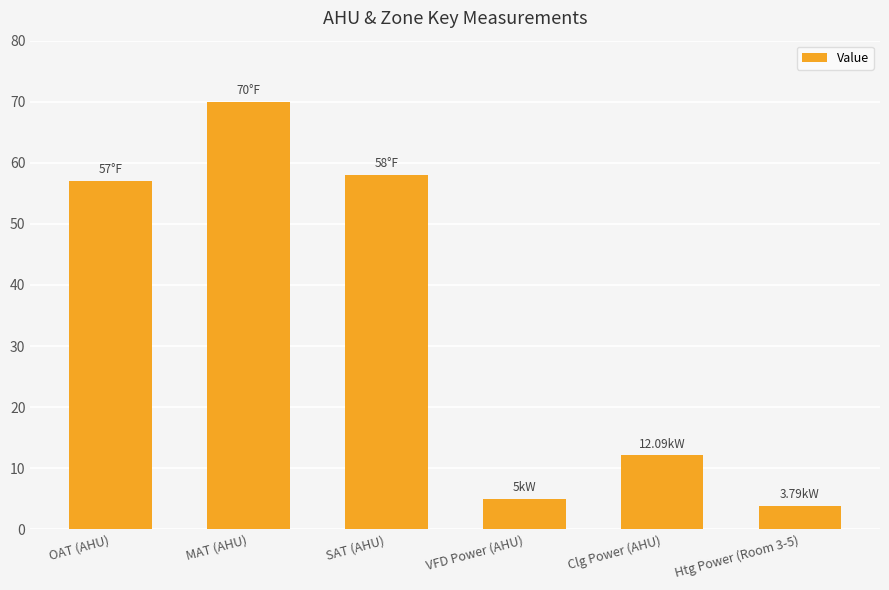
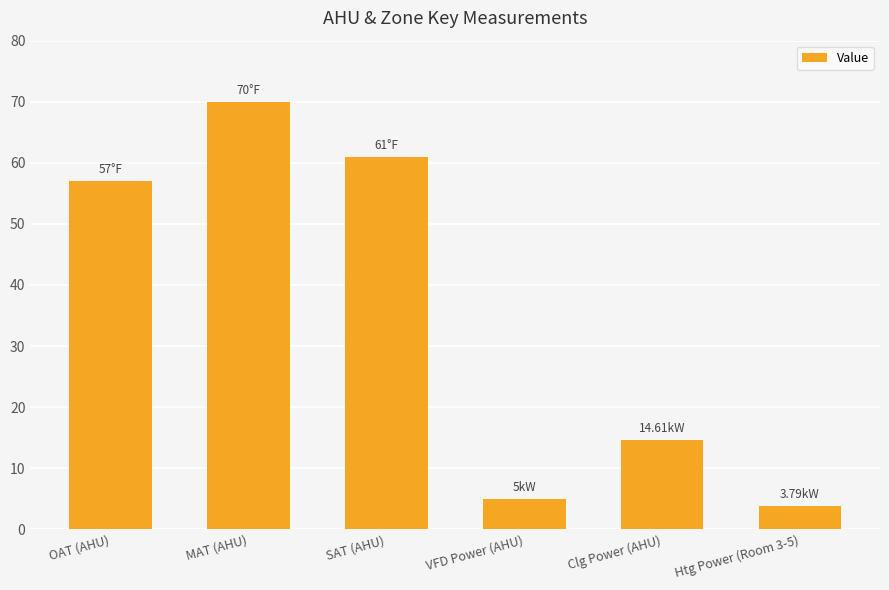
  {
    "OAT (AHU)": "57°F",
    "MAT (AHU)": "70°F",
-   "SAT (AHU)": "58°F",
+   "SAT (AHU)": "61°F",
    "VFD Power (AHU)": "5",
-   "Clg Power (AHU)": "12.09",
+   "Clg Power (AHU)": "14.61",
    "Htg Power (Room 3-5)": "3.79"
  }
